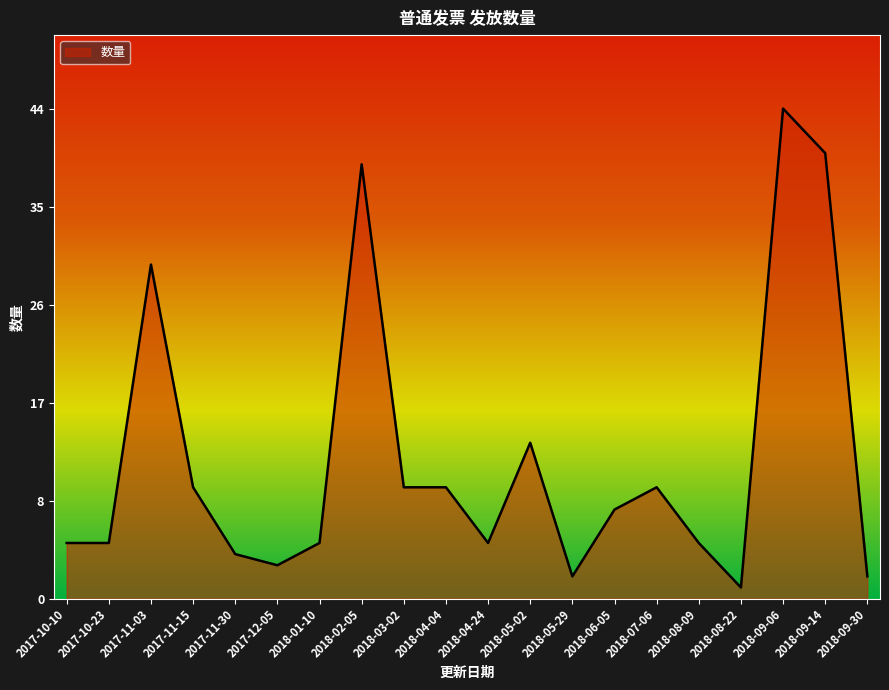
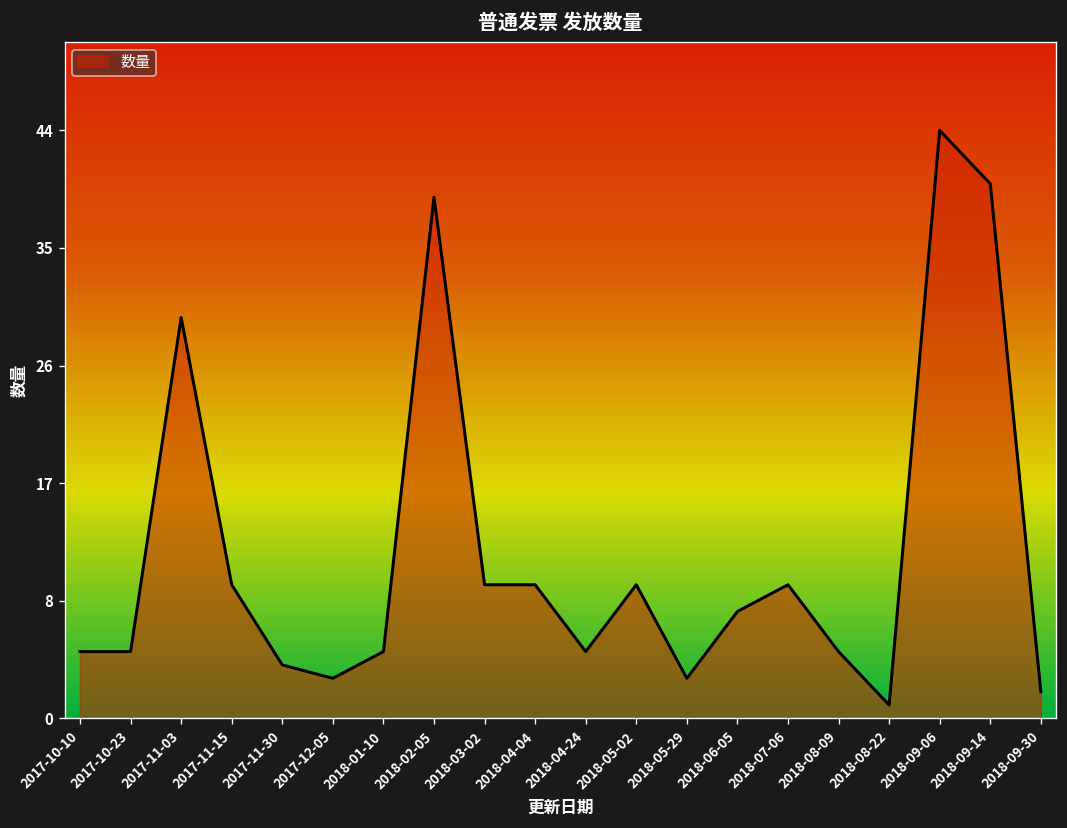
  {
    "2017-10-10": 5,
    "2017-10-23": 5,
    "2017-11-03": 30,
    "2017-11-15": 10,
    "2017-11-30": 4,
    "2017-12-05": 3,
    "2018-01-10": 5,
    "2018-02-05": 39,
    "2018-03-02": 10,
    "2018-04-04": 10,
    "2018-04-24": 5,
-   "2018-05-02": 14,
-   "2018-05-29": 2,
+   "2018-05-02": 10,
+   "2018-05-29": 3,
    "2018-06-05": 8,
    "2018-07-06": 10,
    "2018-08-09": 5,
    "2018-08-22": 1,
    "2018-09-06": 44,
    "2018-09-14": 40,
    "2018-09-30": 2
  }
